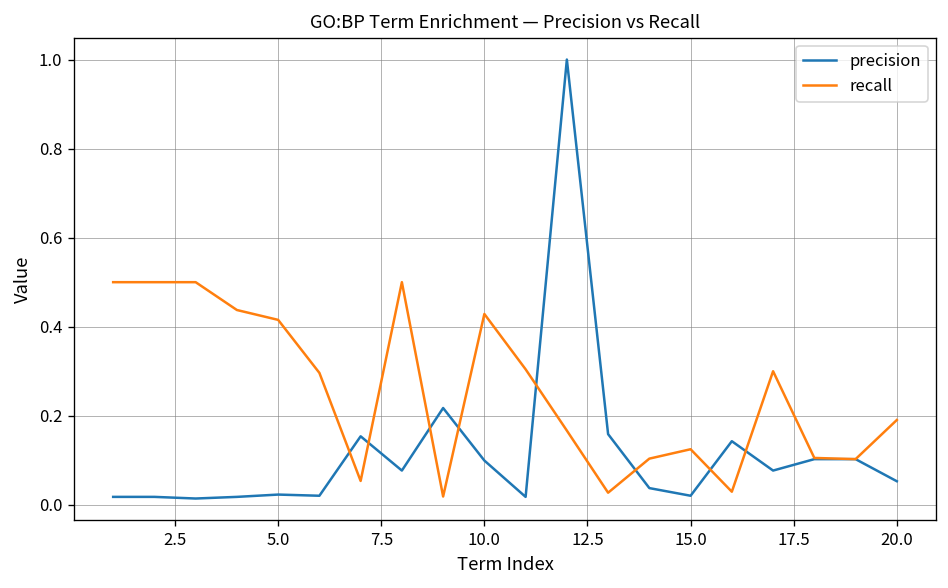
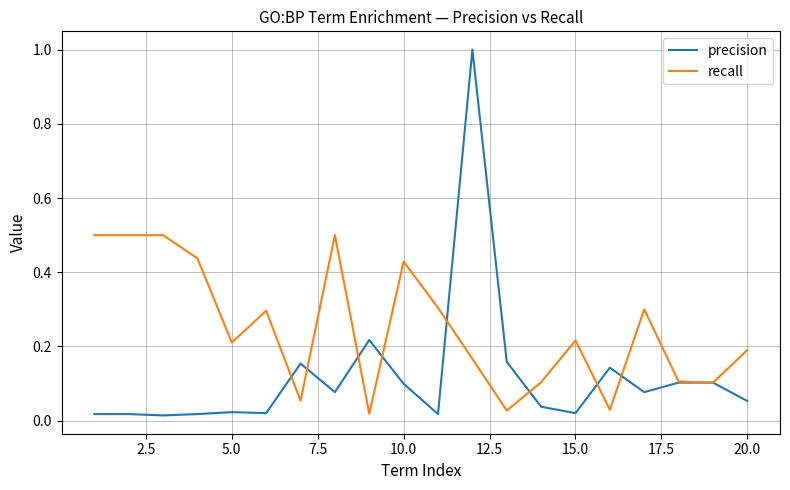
  {
    "precision": {
      "5.0": 0.02,
      "10.0": 0.10,
      "15.0": 0.02,
      "20.0": 0.05
    },
    "recall": {
-     "5.0": 0.42,
+     "5.0": 0.21,
      "10.0": 0.43,
-     "15.0": 0.12,
+     "15.0": 0.22,
      "20.0": 0.19
    }
  }
